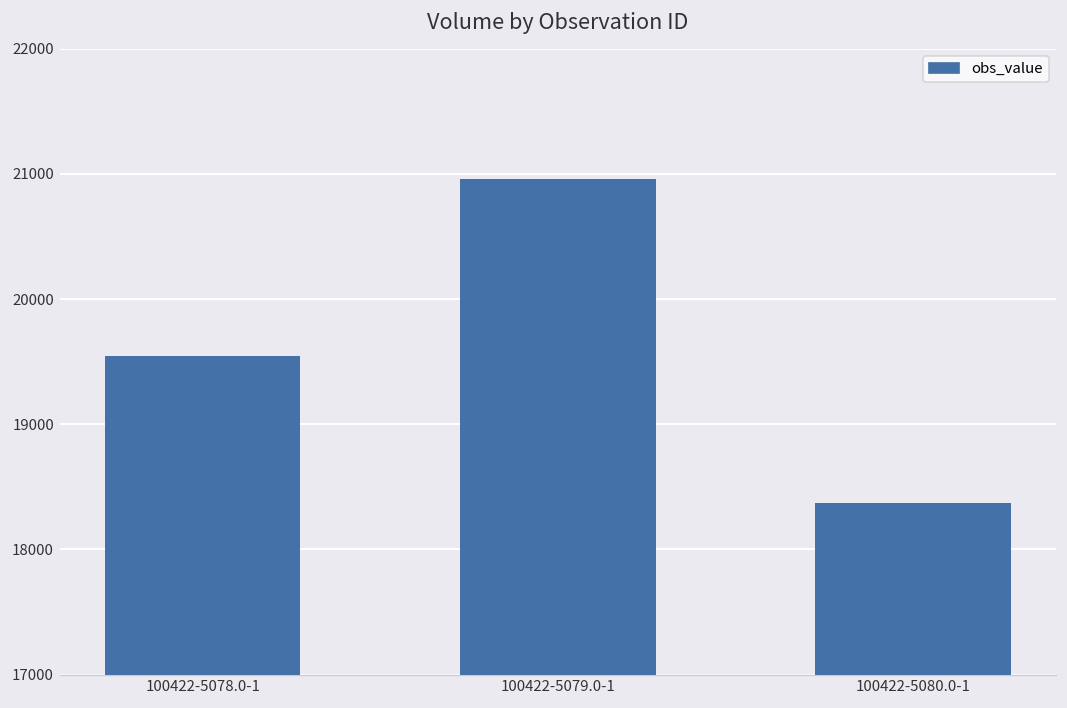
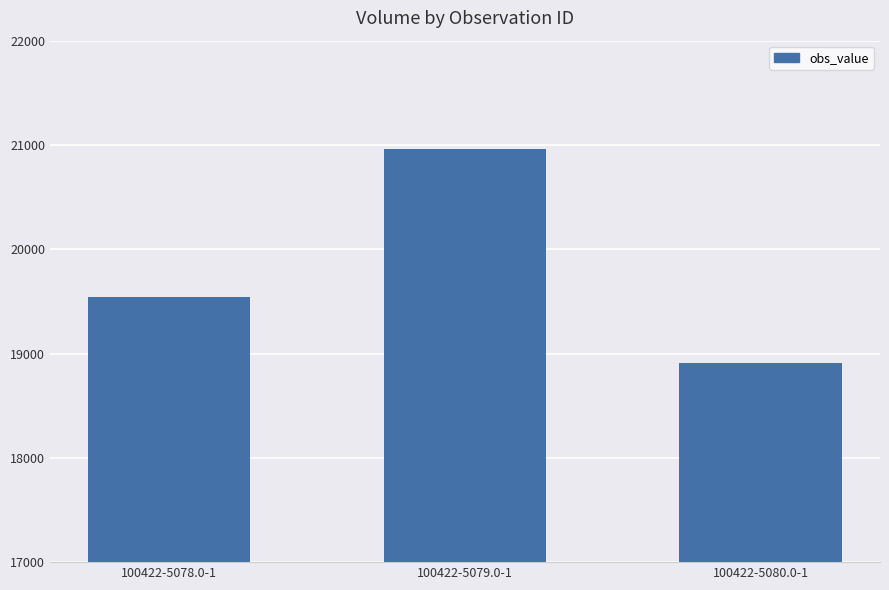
  {
    "100422-5078.0-1": 19540,
    "100422-5079.0-1": 20960,
-   "100422-5080.0-1": 18370
+   "100422-5080.0-1": 18910
  }
